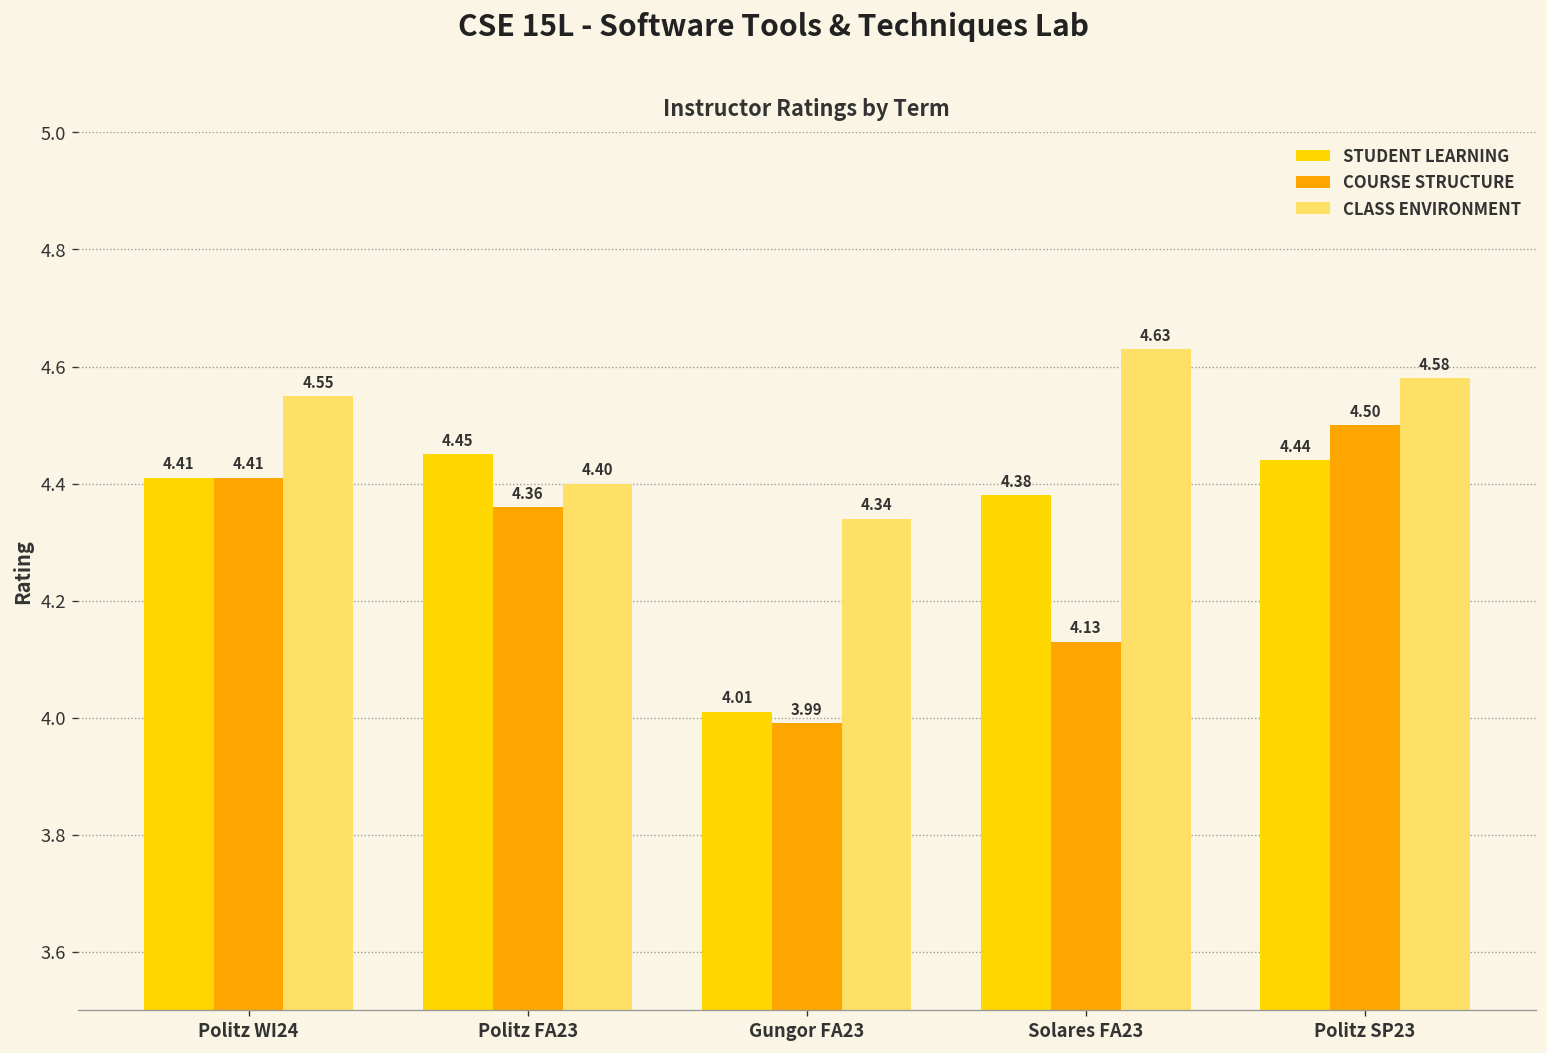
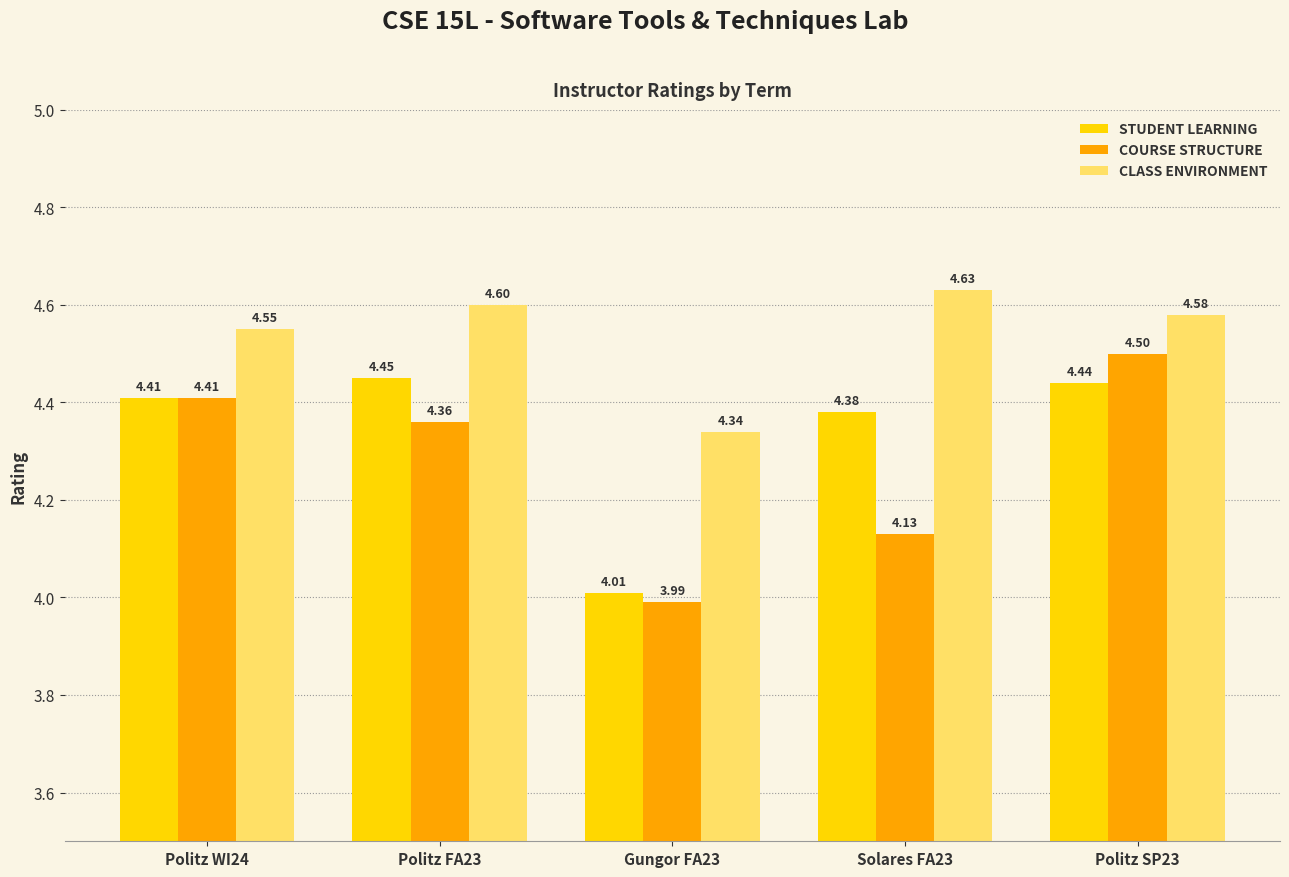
  {
    "CLASS ENVIRONMENT": {
      "Politz WI24": 4.55,
-     "Politz FA23": 4.40,
+     "Politz FA23": 4.60,
      "Gungor FA23": 4.34,
      "Solares FA23": 4.63,
      "Politz SP23": 4.58
    }
  }
